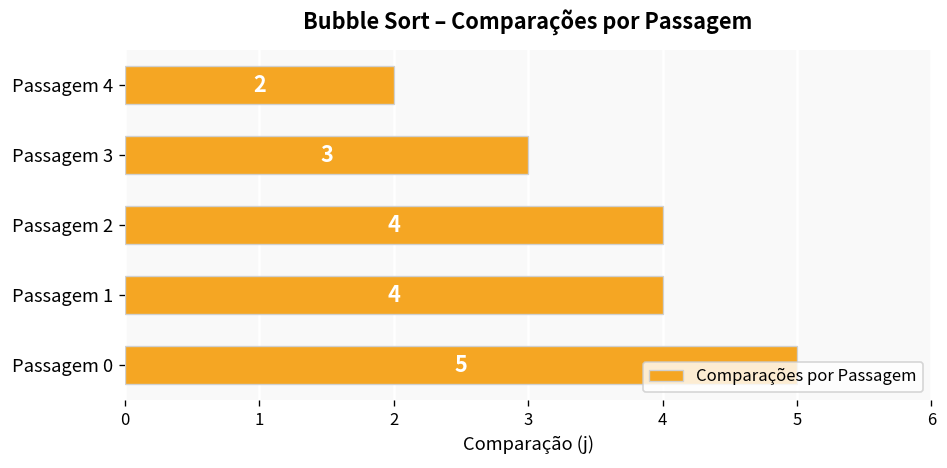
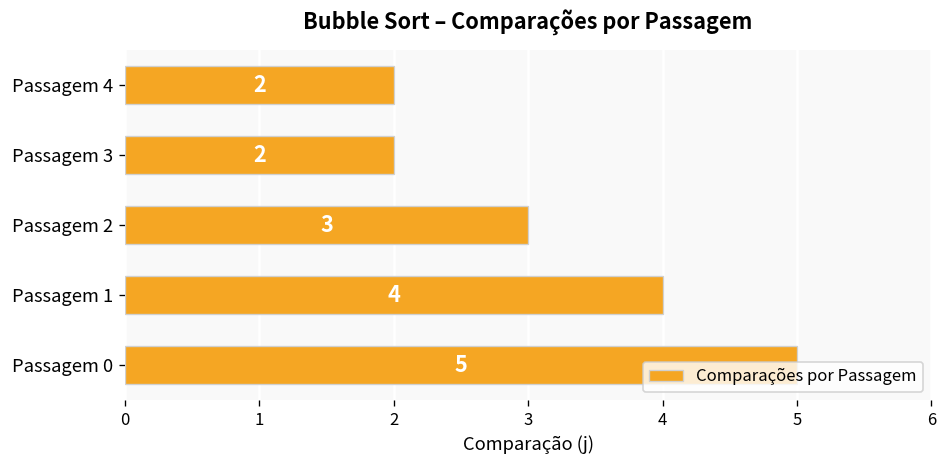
  {
    "Passagem 4": 2,
-   "Passagem 3": 3,
-   "Passagem 2": 4,
+   "Passagem 3": 2,
+   "Passagem 2": 3,
    "Passagem 1": 4
  }
